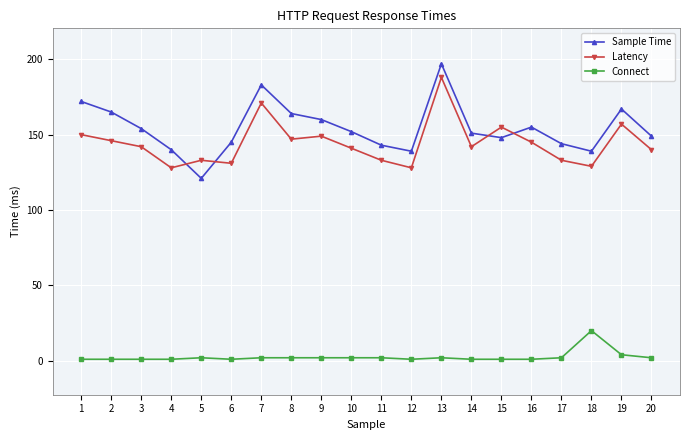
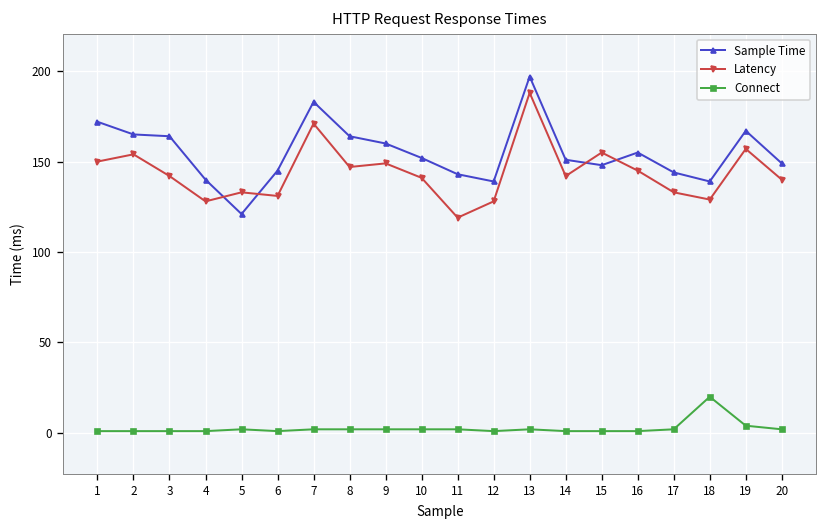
  {
    "Sample Time": {
      "1": 172,
      "2": 165,
-     "3": 154,
+     "3": 164,
      "4": 140,
      "5": 121,
      "6": 145,
      "7": 183,
      "8": 164,
      "9": 160,
      "10": 152,
      "11": 143,
      "12": 139,
      "13": 197,
      "14": 151,
      "15": 148,
      "16": 155,
      "17": 144,
      "18": 139,
      "19": 167,
      "20": 149
    },
    "Latency": {
      "1": 150,
-     "2": 146,
+     "2": 154,
      "3": 142,
      "4": 128,
      "5": 133,
      "6": 131,
      "7": 171,
      "8": 147,
      "9": 149,
      "10": 141,
-     "11": 133,
+     "11": 119,
      "12": 128,
      "13": 188,
      "14": 142,
      "15": 155,
      "16": 145,
      "17": 133,
      "18": 129,
      "19": 157,
      "20": 140
    },
    "Connect": {
      "1": 1,
      "2": 1,
      "3": 1,
      "4": 1,
      "5": 2,
      "6": 1,
      "7": 2,
      "8": 2,
      "9": 2,
      "10": 2,
      "11": 2,
      "12": 1,
      "13": 2,
      "14": 1,
      "15": 1,
      "16": 1,
      "17": 2,
      "18": 20,
      "19": 4,
      "20": 2
    }
  }
